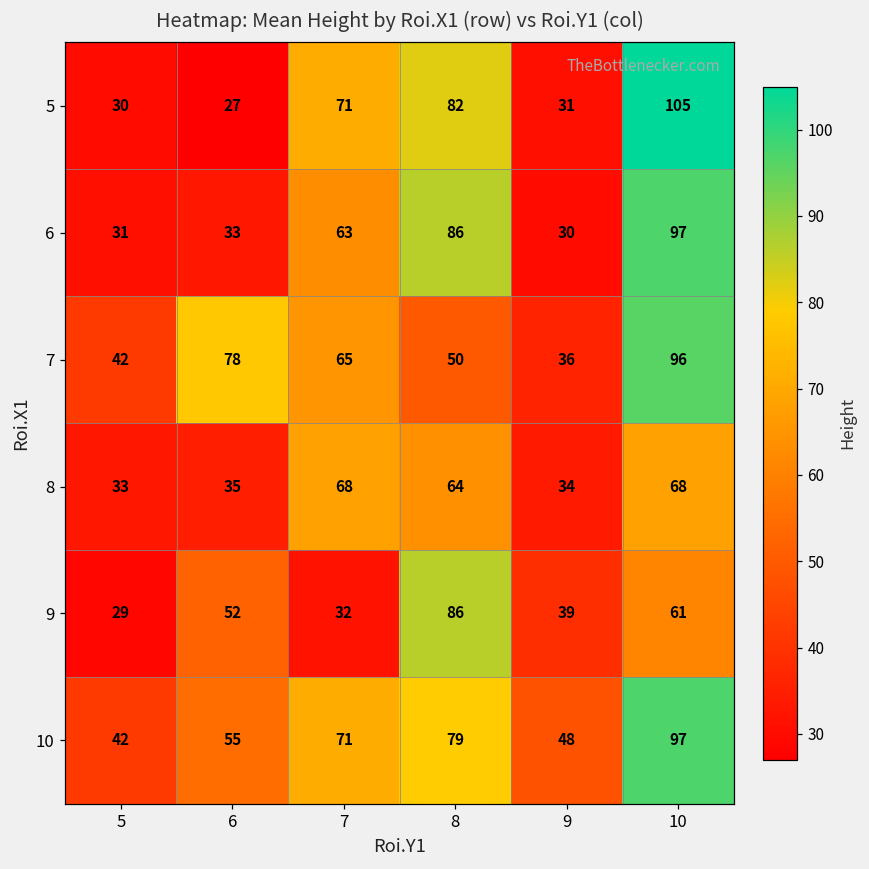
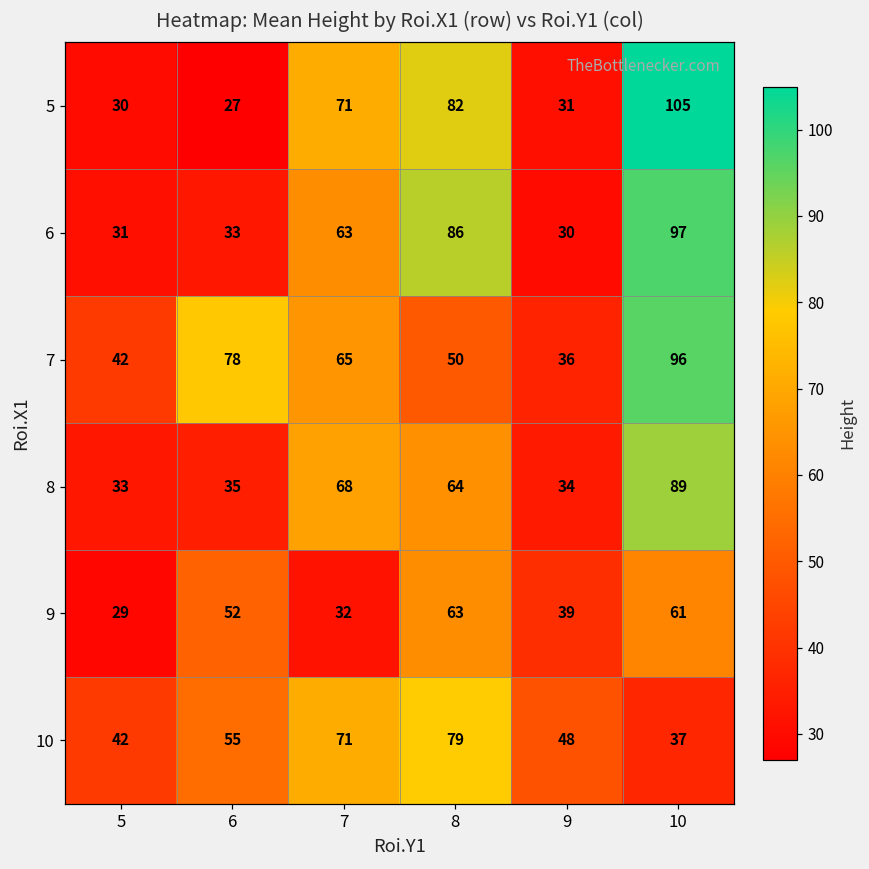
  {
    "5": {
      "5": 30,
      "6": 27,
      "7": 71,
      "8": 82,
      "9": 31
    },
    "6": {
      "5": 31,
      "6": 33,
      "7": 63,
      "8": 86,
      "9": 30,
      "10": 97
    },
    "7": {
      "5": 42,
      "6": 78,
      "7": 65,
      "8": 50,
      "9": 36,
      "10": 96
    },
    "8": {
      "5": 33,
      "6": 35,
      "7": 68,
      "8": 64,
      "9": 34,
-     "10": 68
+     "10": 89
    },
    "9": {
      "5": 29,
      "6": 52,
      "7": 32,
-     "8": 86,
+     "8": 63,
      "9": 39,
      "10": 61
    },
    "10": {
      "5": 42,
      "6": 55,
      "7": 71,
      "8": 79,
      "9": 48,
-     "10": 97
+     "10": 37
    }
  }
